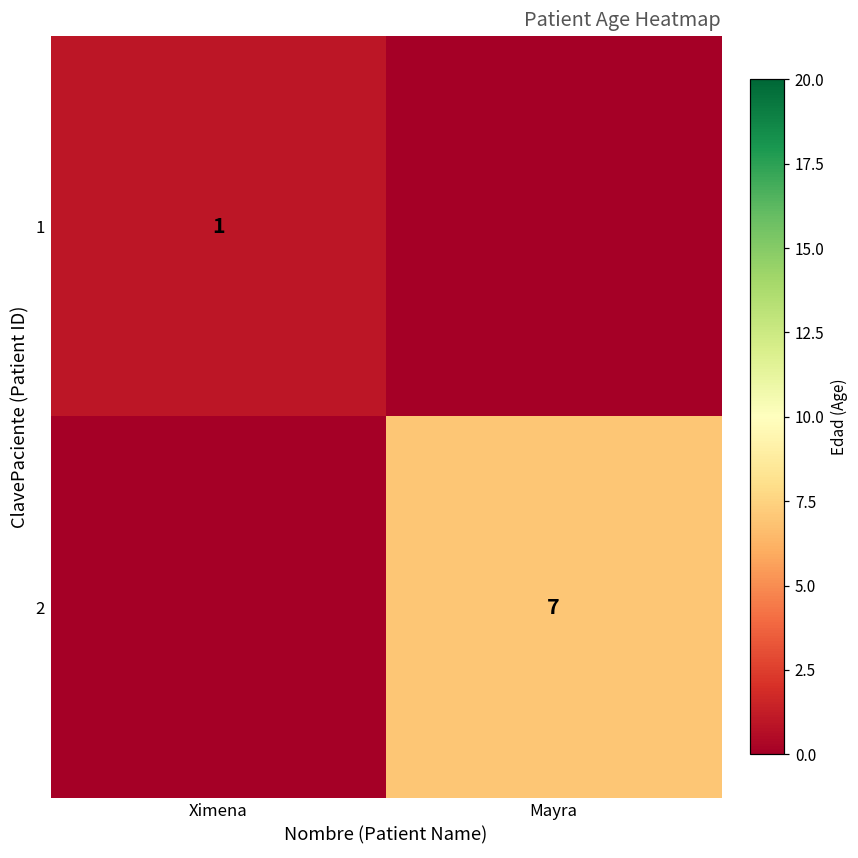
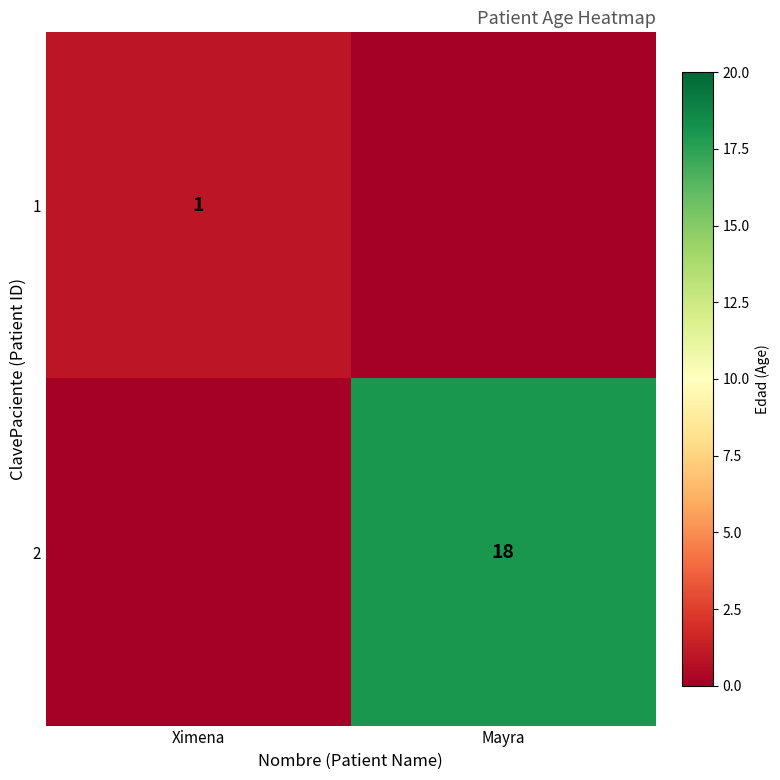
  {
    "1": {
      "Ximena": 1
    },
    "2": {
-     "Mayra": 7
+     "Mayra": 18
    }
  }
